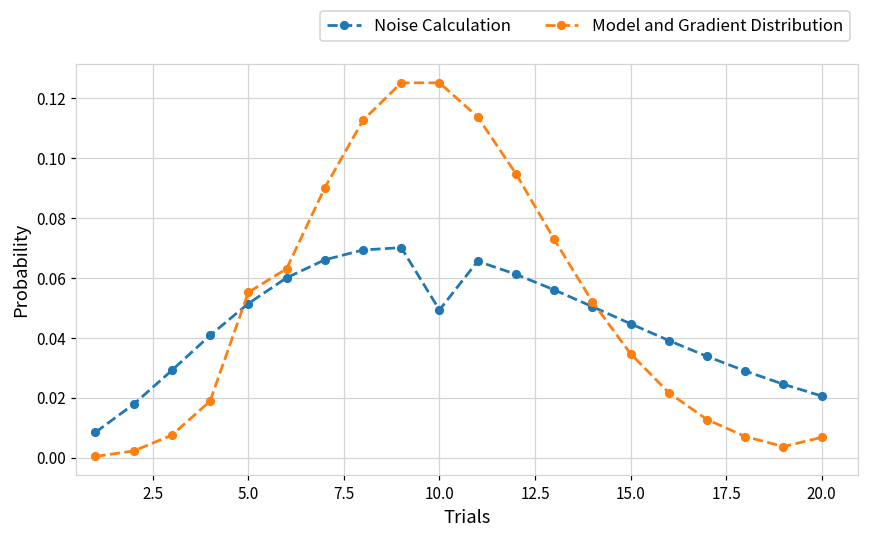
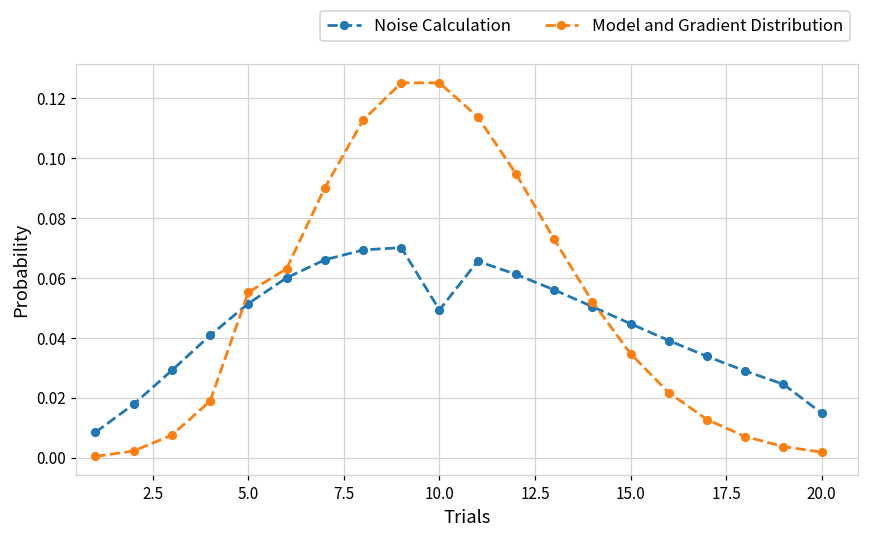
  {
    "Noise Calculation": {
      "5.0": 0.051,
      "10.0": 0.049,
      "15.0": 0.045,
-     "20.0": 0.021
+     "20.0": 0.015
    },
    "Model and Gradient Distribution": {
      "5.0": 0.055,
      "10.0": 0.125,
      "15.0": 0.035,
-     "20.0": 0.007
+     "20.0": 0.002
    }
  }
